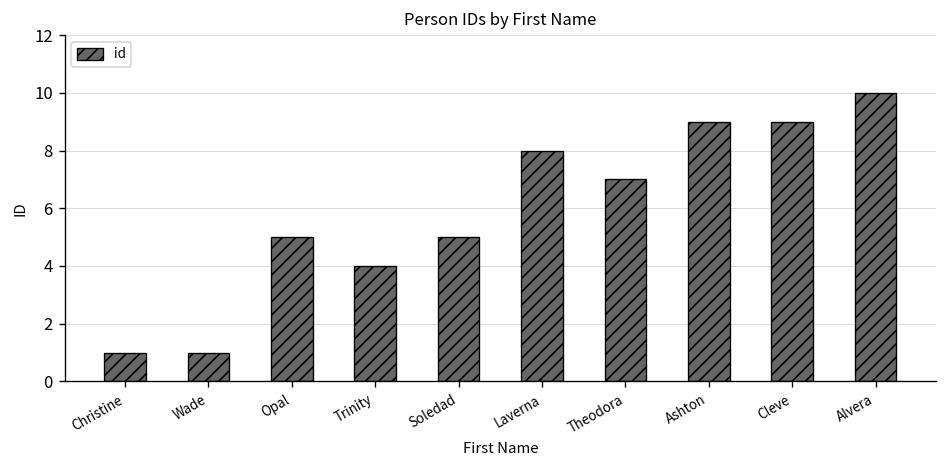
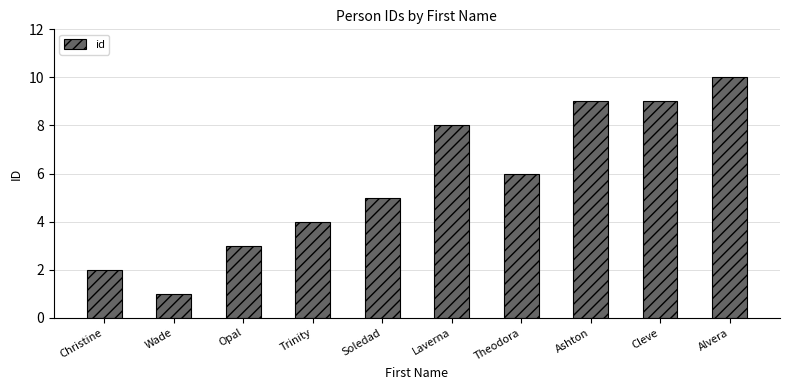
  {
-   "Christine": 1,
+   "Christine": 2,
    "Wade": 1,
-   "Opal": 5,
+   "Opal": 3,
    "Trinity": 4,
    "Soledad": 5,
    "Laverna": 8,
-   "Theodora": 7,
+   "Theodora": 6,
    "Ashton": 9,
    "Cleve": 9,
    "Alvera": 10
  }
